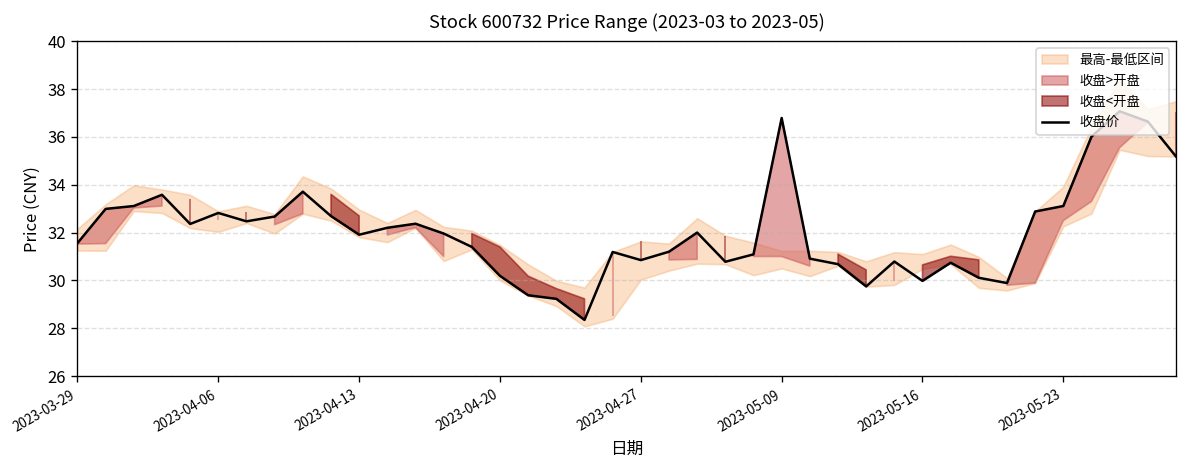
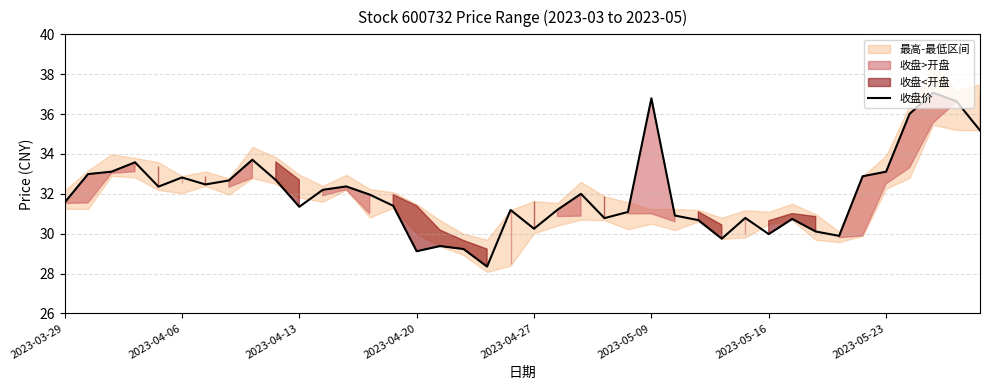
  {
    "收盘价": {
      "2023-03-29": 31.6,
-     "2023-04-13": 31.9,
-     "2023-04-20": 30.2,
-     "2023-04-27": 30.9,
+     "2023-04-13": 31.4,
+     "2023-04-20": 29.1,
+     "2023-04-27": 30.3,
      "2023-05-09": 36.8,
      "2023-05-16": 30.0,
      "2023-05-23": 33.1
    }
  }
